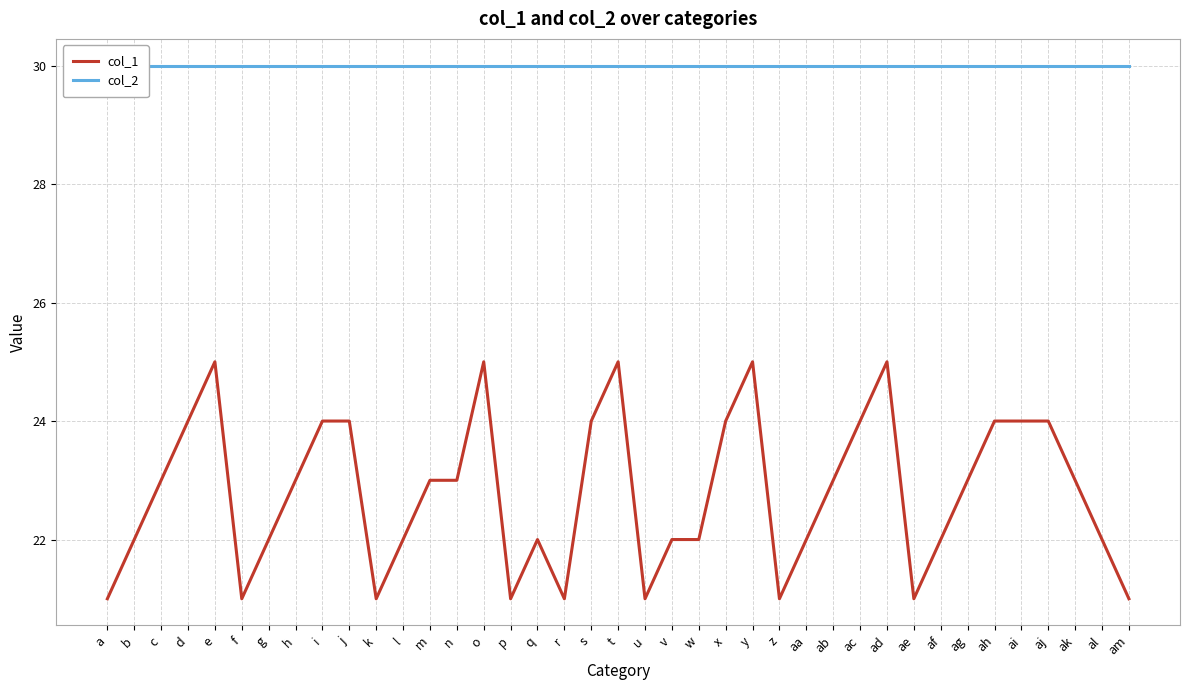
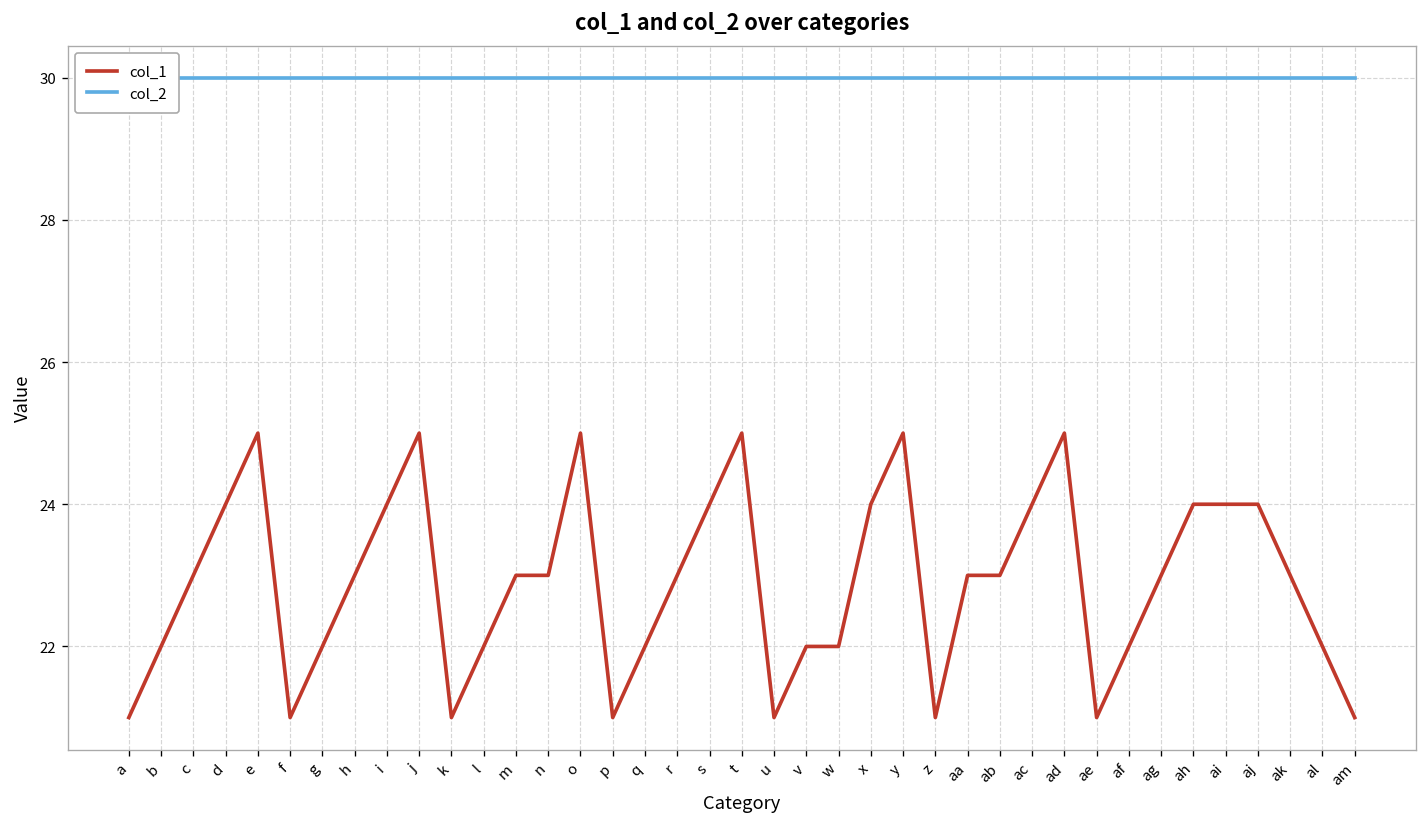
  {
    "col_1": {
      "a": 21,
      "b": 22,
      "c": 23,
      "d": 24,
      "e": 25,
      "f": 21,
      "g": 22,
      "h": 23,
      "i": 24,
-     "j": 24,
+     "j": 25,
      "k": 21,
      "l": 22,
      "m": 23,
      "n": 23,
      "o": 25,
      "p": 21,
      "q": 22,
-     "r": 21,
+     "r": 23,
      "s": 24,
      "t": 25,
      "u": 21,
      "v": 22,
      "w": 22,
      "x": 24,
      "y": 25,
      "z": 21,
-     "aa": 22,
+     "aa": 23,
      "ab": 23,
      "ac": 24,
      "ad": 25,
      "ae": 21,
      "af": 22,
      "ag": 23,
      "ah": 24,
      "ai": 24,
      "aj": 24,
      "ak": 23,
      "al": 22,
      "am": 21
    },
    "col_2": {
      "c": 30,
      "d": 30,
      "e": 30,
      "f": 30,
      "g": 30,
      "h": 30,
      "i": 30,
      "j": 30,
      "k": 30,
      "l": 30,
      "m": 30,
      "n": 30,
      "o": 30,
      "p": 30,
      "q": 30,
      "r": 30,
      "s": 30,
      "t": 30,
      "u": 30,
      "v": 30,
      "w": 30,
      "x": 30,
      "y": 30,
      "z": 30,
      "aa": 30,
      "ab": 30,
      "ac": 30,
      "ad": 30,
      "ae": 30,
      "af": 30,
      "ag": 30,
      "ah": 30,
      "ai": 30,
      "aj": 30,
      "ak": 30,
      "al": 30,
      "am": 30
    }
  }
